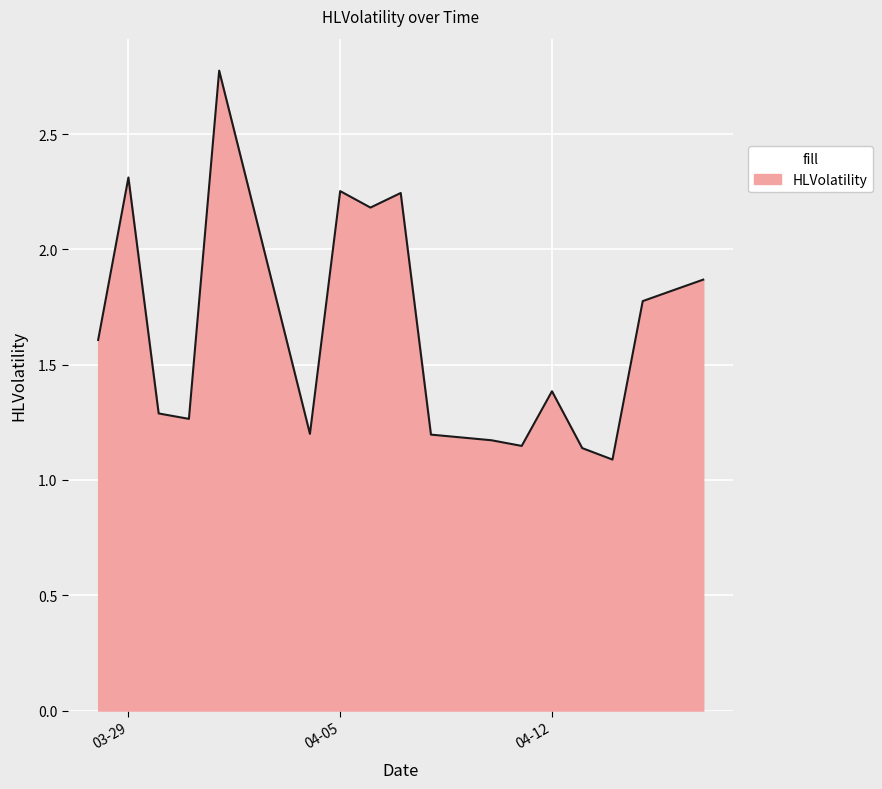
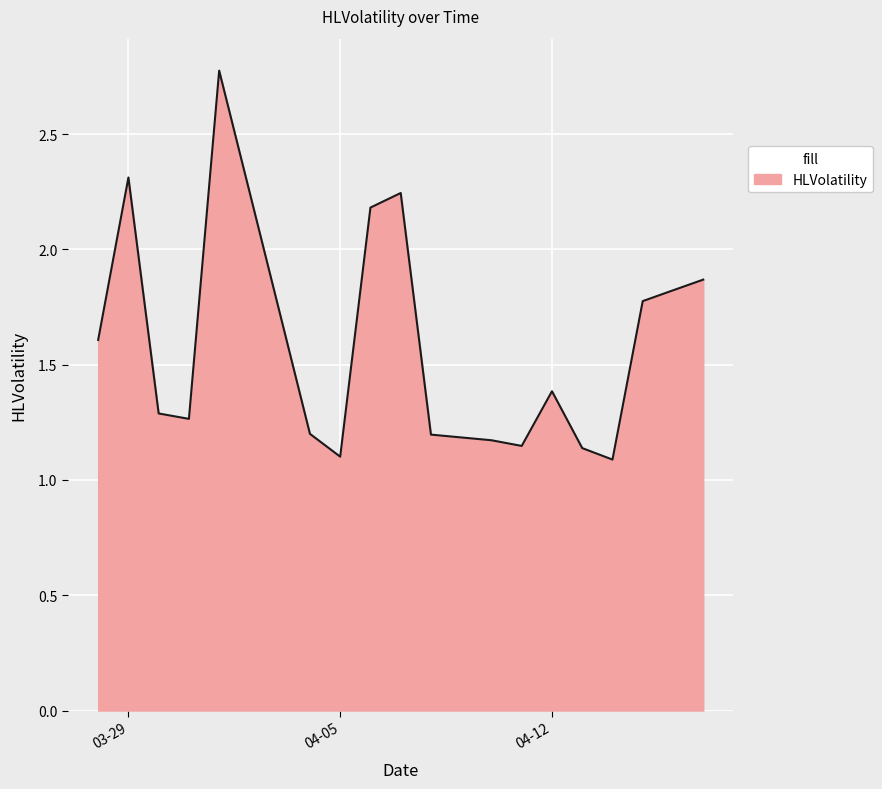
  {
    "03-29": 2.31,
-   "04-05": 2.25,
+   "04-05": 1.10,
    "04-12": 1.38
  }
